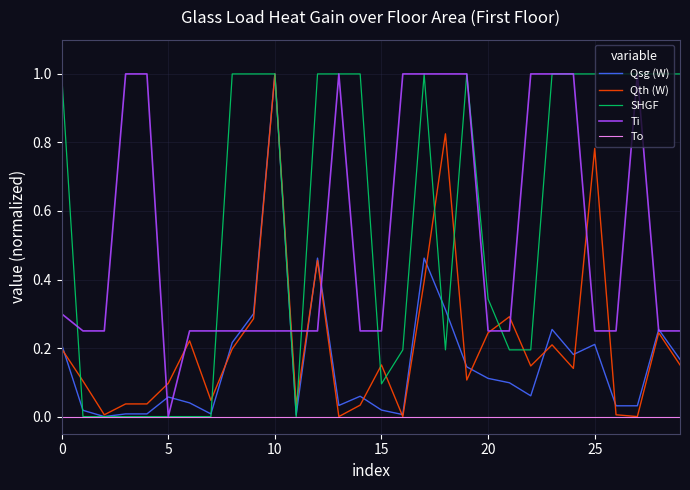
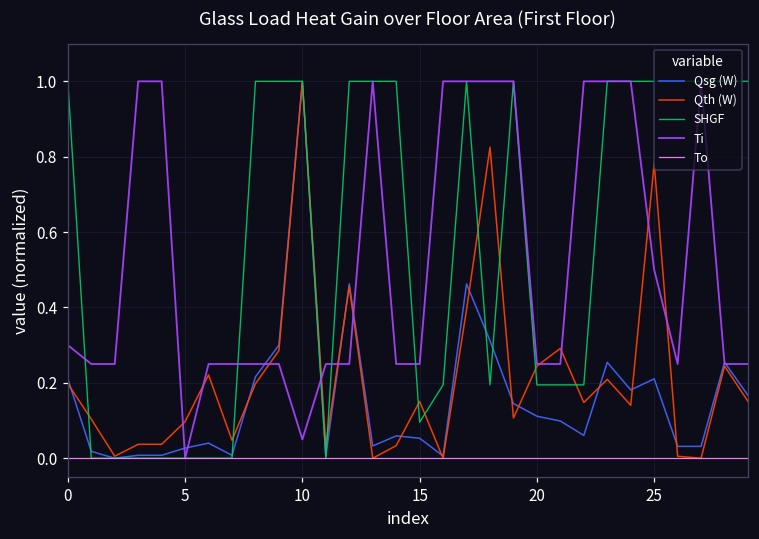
  {
    "Qsg (W)": {
      "0": 0.21,
-     "5": 0.06,
-     "15": 0.02,
+     "5": 0.03,
+     "15": 0.05,
      "20": 0.11,
      "25": 0.21
    },
    "Qth (W)": {
      "0": 0.20,
      "5": 0.10,
      "15": 0.15,
      "25": 0.78
    },
    "SHGF": {
      "0": 1.00,
      "15": 0.10,
-     "20": 0.34,
+     "20": 0.19,
      "25": 1.00
    },
    "Ti": {
      "0": 0.30,
-     "10": 0.25,
+     "10": 0.05,
      "15": 0.25,
-     "25": 0.25
+     "25": 0.50
    },
    "To": {
      "0": 0.00,
      "10": 0.00,
      "15": 0.00,
      "20": 0.00,
      "25": 0.00
    }
  }
